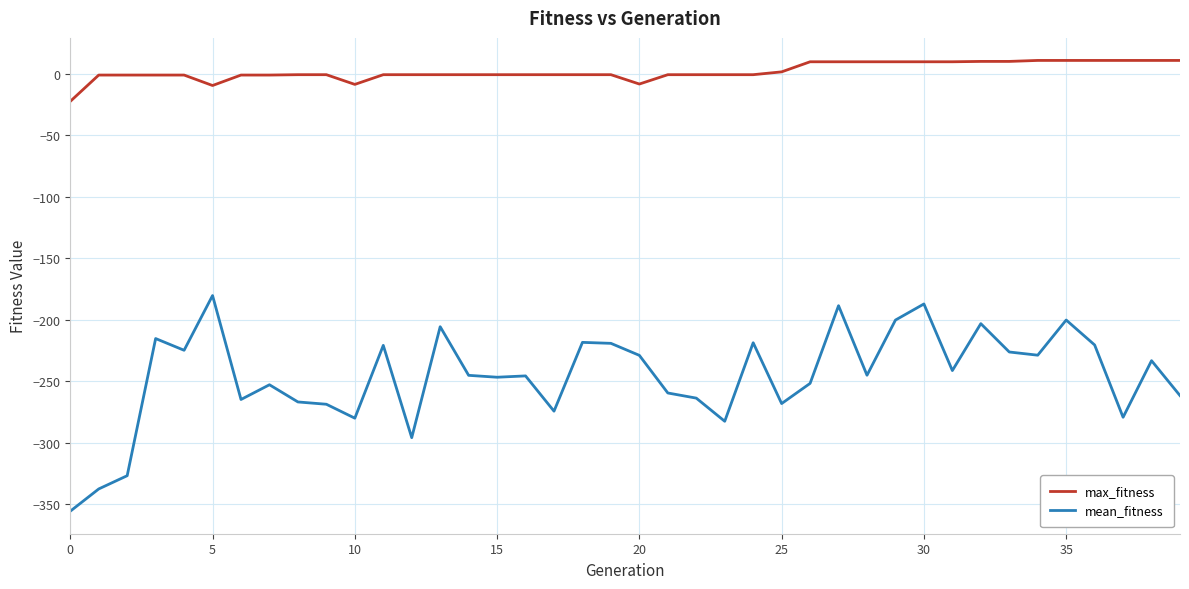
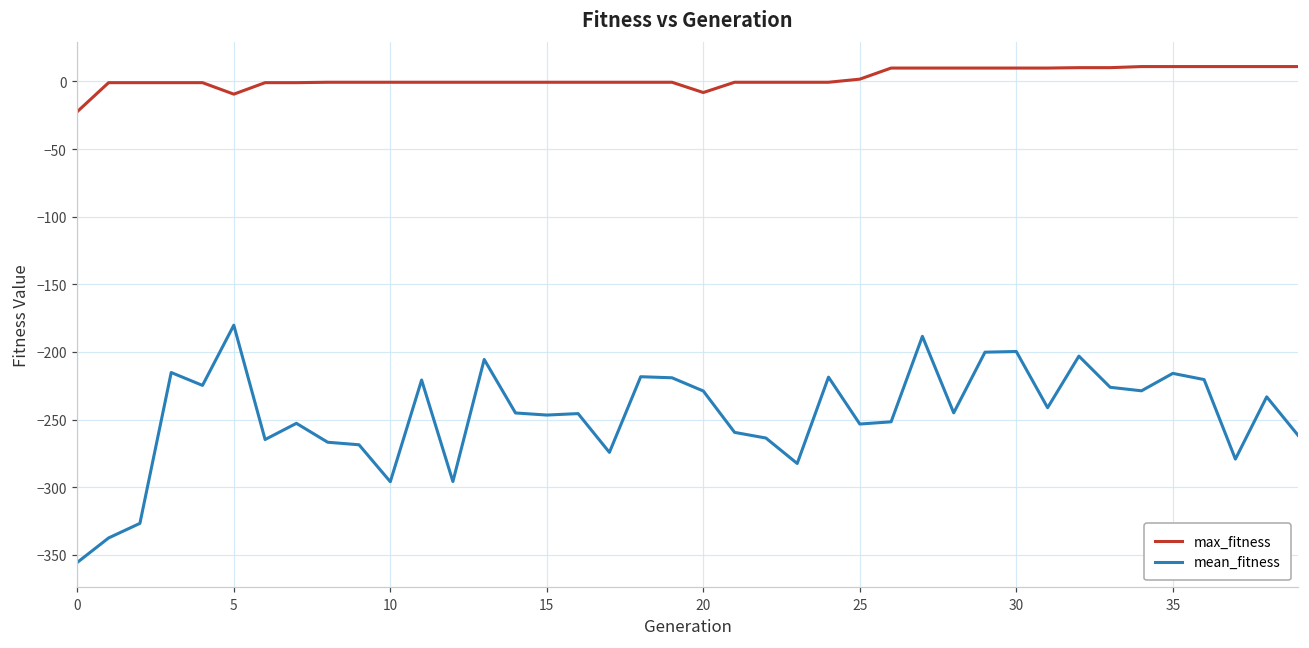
  {
    "max_fitness": {
      "0": -22,
      "5": -9,
-     "10": -9,
+     "10": -1,
      "15": -1,
      "20": -8,
      "25": 2,
      "30": 10,
      "35": 11
    },
    "mean_fitness": {
      "0": -356,
      "5": -180,
-     "10": -280,
+     "10": -296,
      "15": -247,
      "20": -229,
-     "25": -268,
-     "30": -187,
-     "35": -200
+     "25": -253,
+     "30": -200,
+     "35": -216
    }
  }
